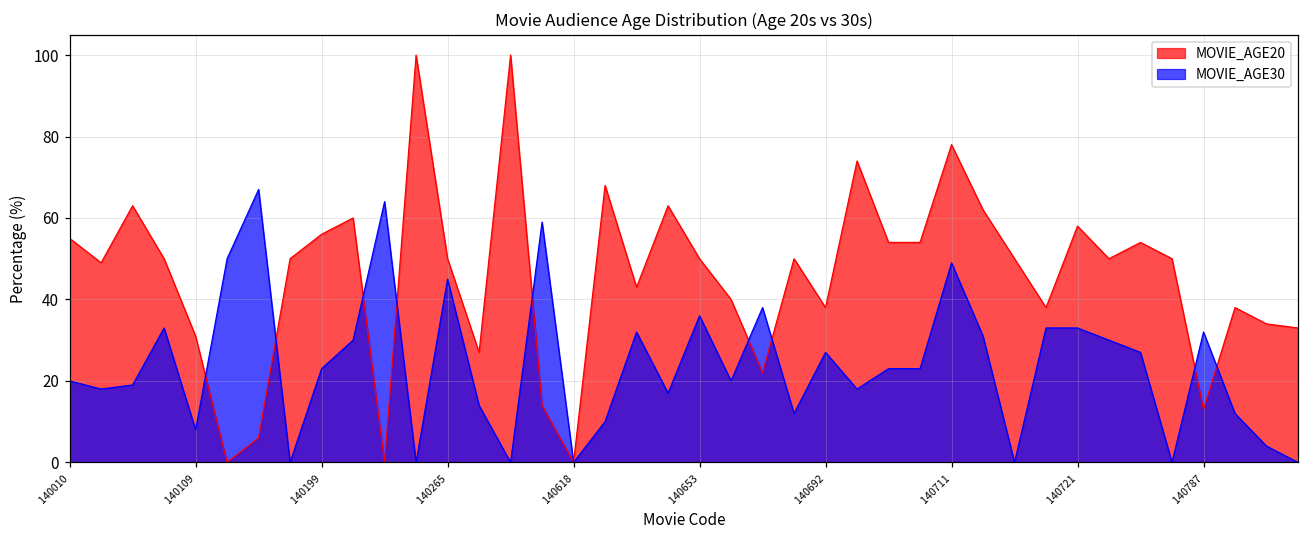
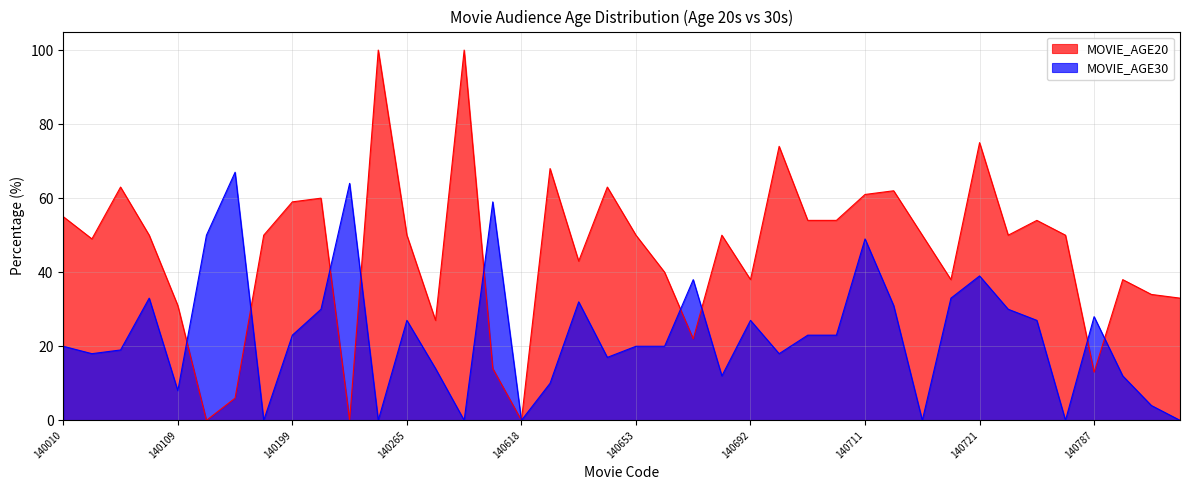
  {
    "MOVIE_AGE20": {
      "140010": 55,
      "140109": 31,
-     "140199": 56,
+     "140199": 59,
      "140265": 50,
      "140653": 50,
      "140692": 38,
-     "140711": 78,
-     "140721": 58,
+     "140711": 61,
+     "140721": 75,
      "140787": 13
    },
    "MOVIE_AGE30": {
      "140010": 20,
      "140109": 8,
      "140199": 23,
-     "140265": 45,
-     "140653": 36,
+     "140265": 27,
+     "140653": 20,
      "140692": 27,
      "140711": 49,
-     "140721": 33,
-     "140787": 32
+     "140721": 39,
+     "140787": 28
    }
  }
